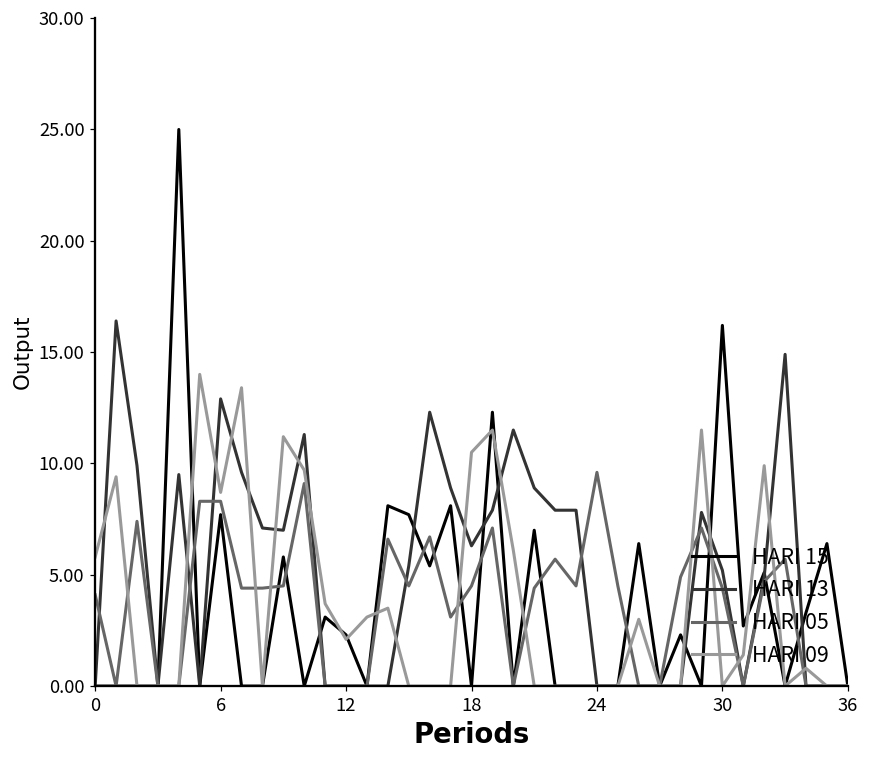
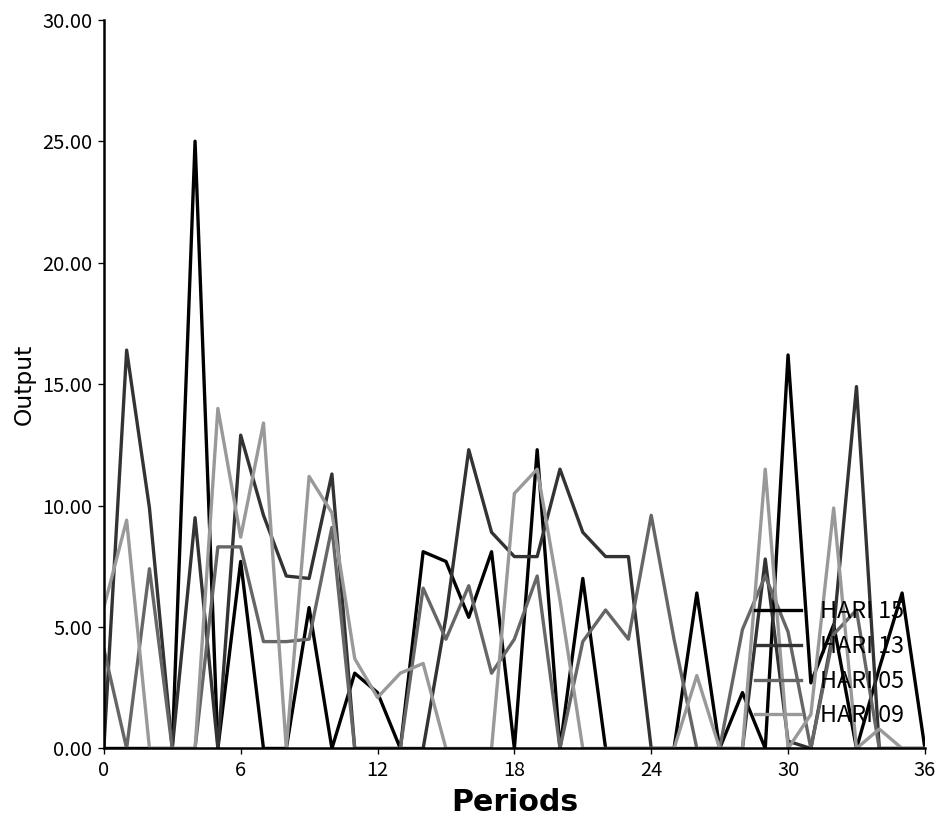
  {
    "HARI 15": {
      "6": 7.7,
      "12": 2.3,
      "18": 0.0,
      "30": 16.2
    },
    "HARI 13": {
      "6": 12.9,
-     "18": 6.3,
-     "30": 5.2
+     "18": 7.9,
+     "30": 0.3
    },
    "HARI 05": {
      "0": 4.1,
      "6": 8.3,
      "18": 4.5,
      "24": 9.6,
-     "30": 4.4
+     "30": 4.8
    },
    "HARI 09": {
      "0": 5.8,
      "6": 8.7,
      "12": 2.1,
      "18": 10.5,
      "30": 0.0
    }
  }
